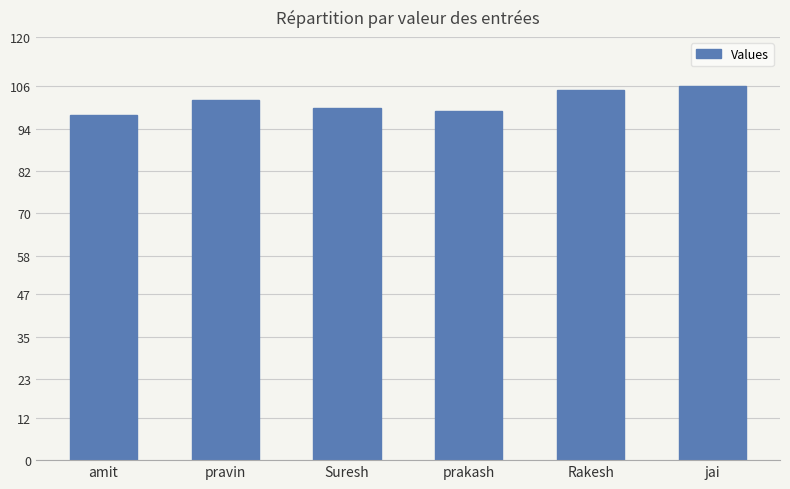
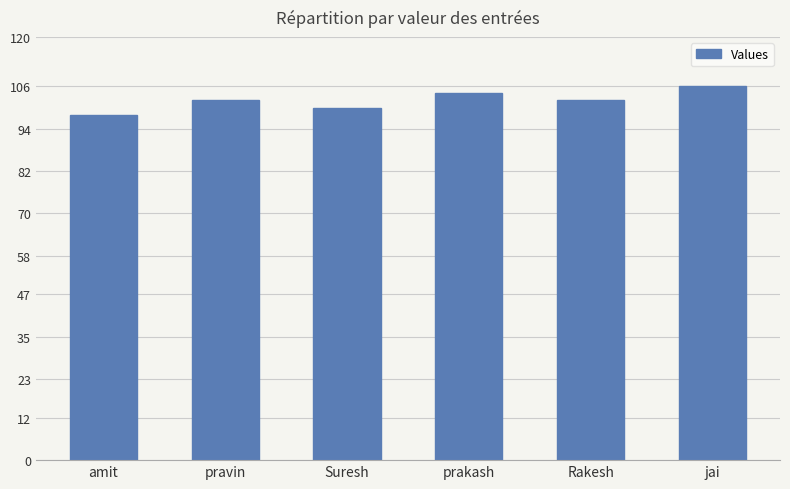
  {
    "amit": 98,
    "pravin": 102,
    "Suresh": 100,
-   "prakash": 99,
-   "Rakesh": 105,
+   "prakash": 104,
+   "Rakesh": 102,
    "jai": 106
  }
